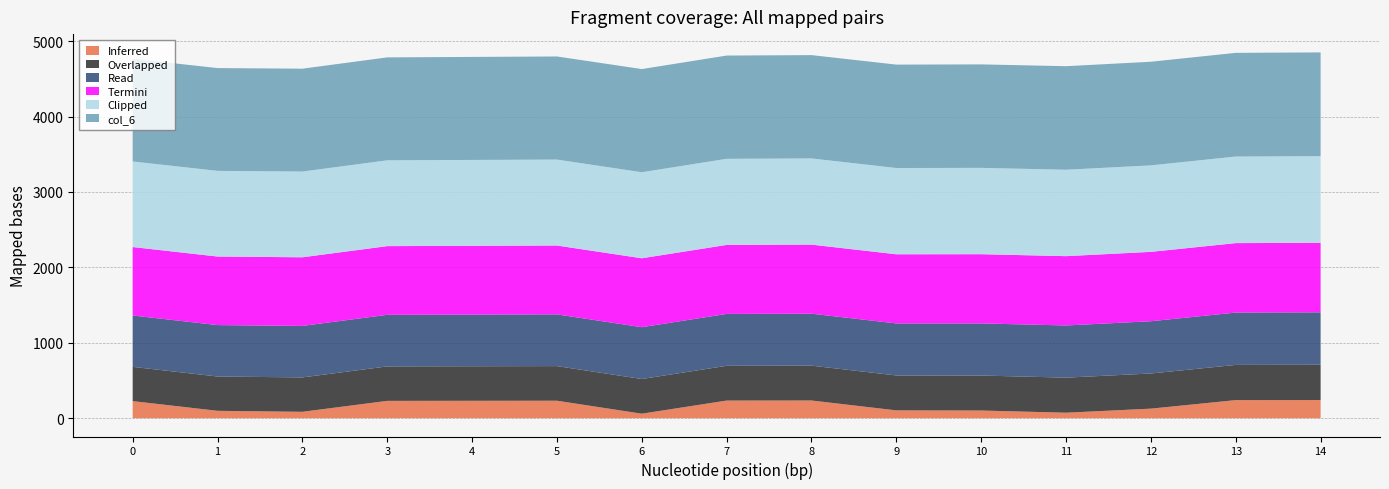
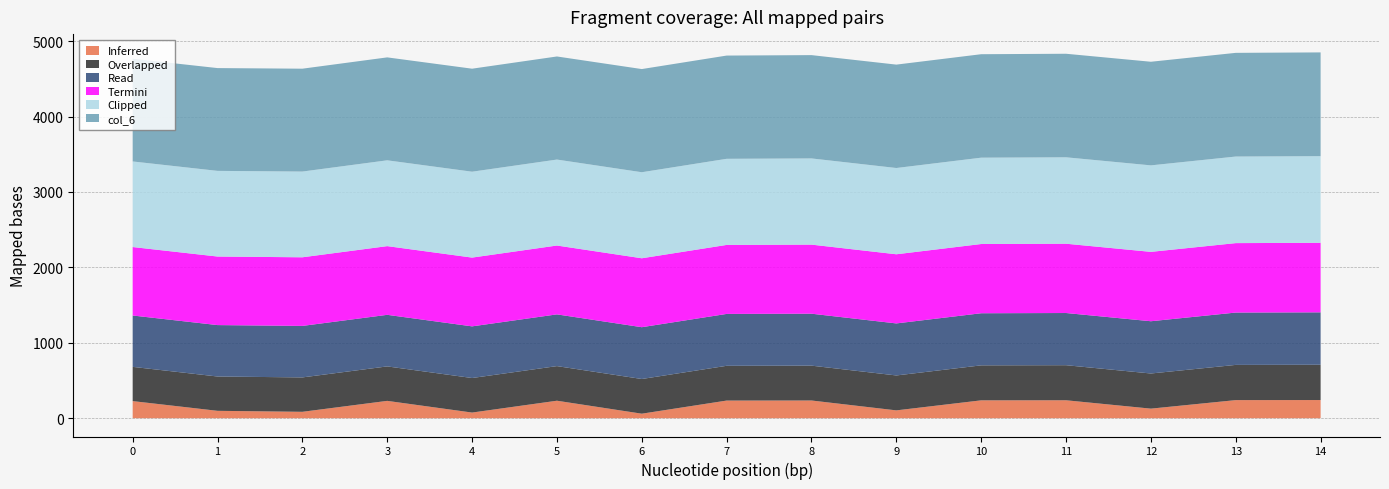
  {
    "Inferred": {
      "0": 200,
      "1": 100,
      "2": 100,
      "3": 200,
-     "4": 200,
+     "4": 100,
      "5": 200,
      "6": 100,
      "7": 200,
      "8": 200,
      "9": 100,
-     "10": 100,
-     "11": 100,
+     "10": 200,
+     "11": 200,
      "12": 100,
      "13": 200,
      "14": 200
    },
    "Overlapped": {
      "0": 500,
      "1": 500,
      "2": 500,
      "3": 500,
      "4": 500,
      "5": 500,
      "6": 500,
      "7": 500,
      "8": 500,
      "9": 500,
      "10": 500,
      "11": 500,
      "12": 500,
      "13": 500,
      "14": 500
    },
    "Read": {
      "0": 700,
      "1": 700,
      "2": 700,
      "3": 700,
      "4": 700,
      "5": 700,
      "6": 700,
      "7": 700,
      "8": 700,
      "9": 700,
      "10": 700,
      "11": 700,
      "12": 700,
      "13": 700,
      "14": 700
    },
    "Termini": {
      "0": 900,
      "1": 900,
      "2": 900,
      "3": 900,
      "4": 900,
      "5": 900,
      "6": 900,
      "7": 900,
      "8": 900,
      "9": 900,
      "10": 900,
      "11": 900,
      "12": 900,
      "13": 900,
      "14": 900
    },
    "Clipped": {
      "0": 1100,
      "1": 1100,
      "2": 1100,
      "3": 1100,
      "4": 1100,
      "5": 1100,
      "6": 1100,
      "7": 1100,
      "8": 1100,
      "9": 1100,
      "10": 1100,
      "11": 1100,
      "12": 1100,
      "13": 1100,
      "14": 1100
    },
    "col_6": {
      "1": 1400,
      "2": 1400,
      "3": 1400,
      "4": 1400,
      "5": 1400,
      "6": 1400,
      "7": 1400,
      "8": 1400,
      "9": 1400,
      "10": 1400,
      "11": 1400,
      "12": 1400,
      "13": 1400,
      "14": 1400
    }
  }
